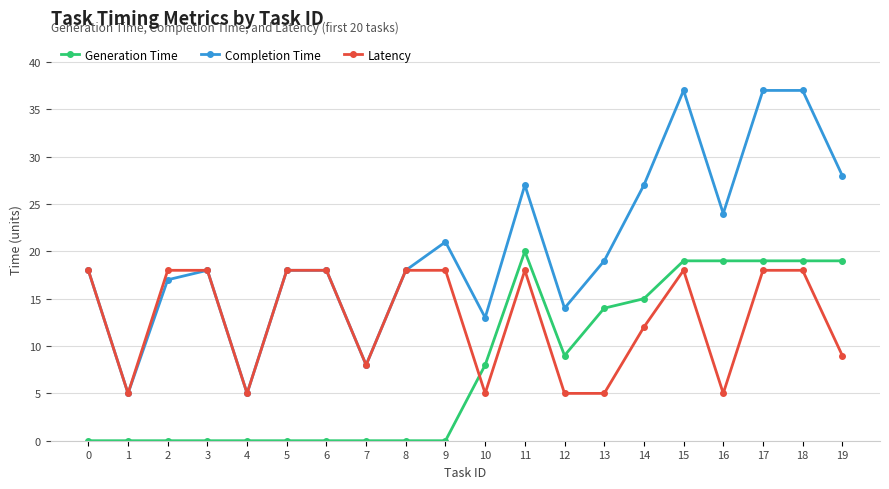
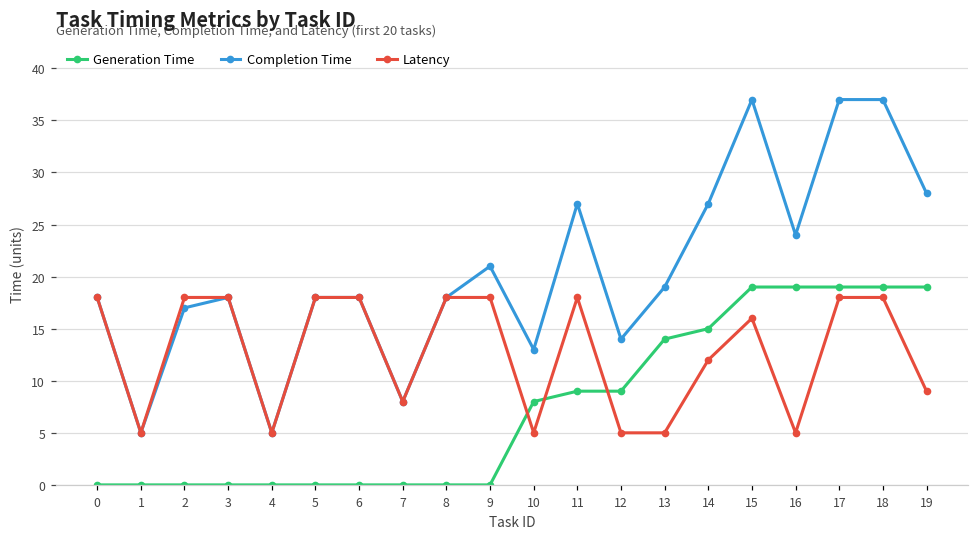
  {
    "Generation Time": {
      "0": 0,
      "1": 0,
      "2": 0,
      "3": 0,
      "4": 0,
      "5": 0,
      "6": 0,
      "7": 0,
      "8": 0,
      "9": 0,
      "10": 8,
-     "11": 20,
+     "11": 9,
      "12": 9,
      "13": 14,
      "14": 15,
      "15": 19,
      "16": 19,
      "17": 19,
      "18": 19,
      "19": 19
    },
    "Completion Time": {
      "2": 17,
      "9": 21,
      "10": 13,
      "11": 27,
      "12": 14,
      "13": 19,
      "14": 27,
      "15": 37,
      "16": 24,
      "17": 37,
      "18": 37,
      "19": 28
    },
    "Latency": {
      "2": 18,
      "9": 18,
      "10": 5,
      "11": 18,
      "12": 5,
      "13": 5,
      "14": 12,
-     "15": 18,
+     "15": 16,
      "16": 5,
      "17": 18,
      "18": 18,
      "19": 9
    }
  }
